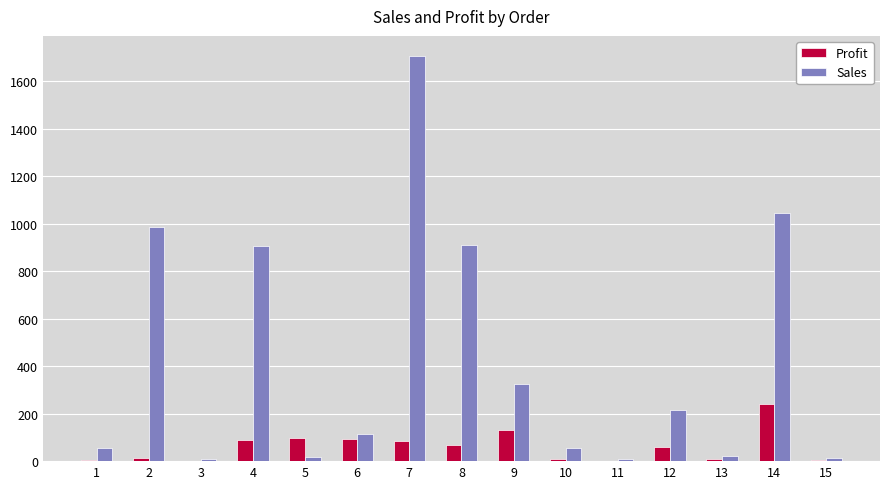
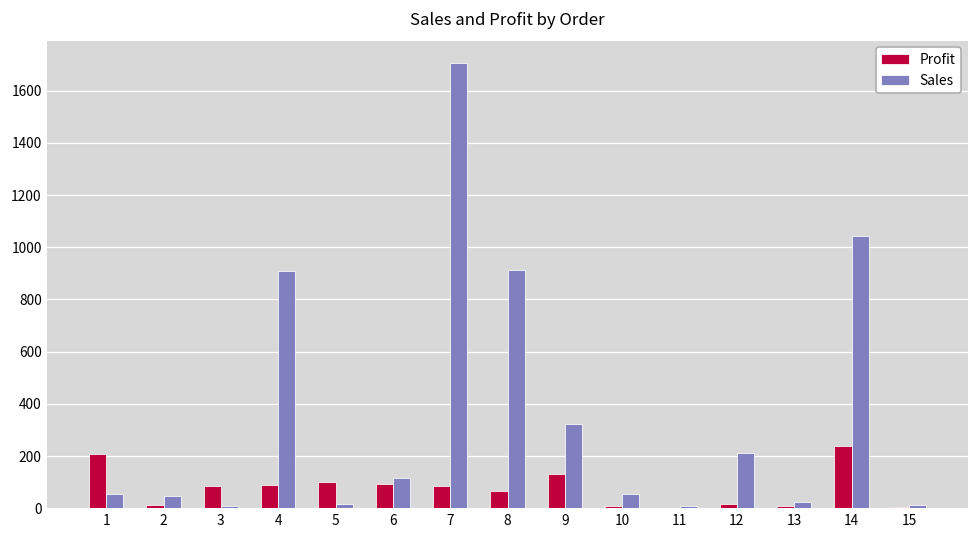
  {
    "Profit": {
-     "1": 10,
+     "1": 210,
      "2": 10,
-     "3": 0,
+     "3": 80,
      "4": 90,
      "5": 100,
      "6": 90,
      "7": 90,
      "8": 70,
      "9": 130,
-     "12": 60,
+     "12": 20,
      "14": 240
    },
    "Sales": {
      "1": 50,
-     "2": 990,
+     "2": 50,
      "4": 910,
      "5": 20,
      "6": 110,
      "7": 1710,
      "8": 910,
      "9": 320,
      "10": 60,
      "12": 210,
      "13": 20,
      "14": 1040,
      "15": 10
    }
  }
